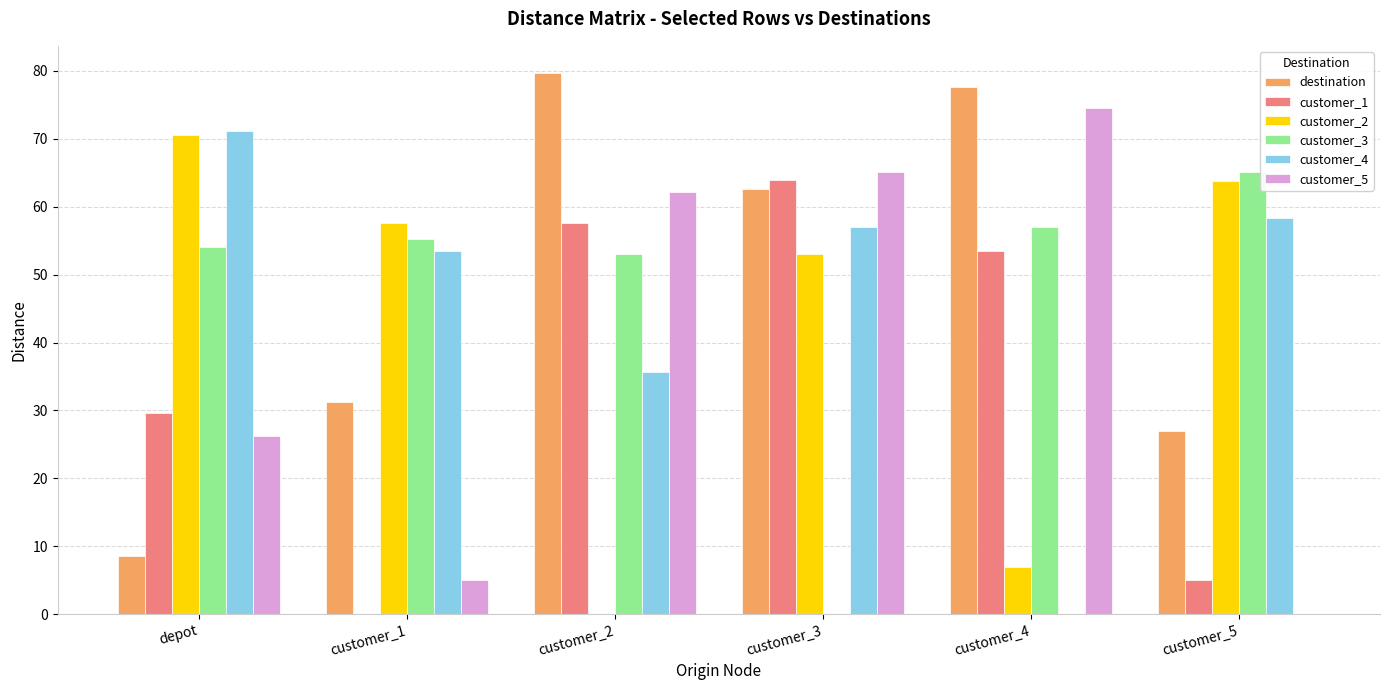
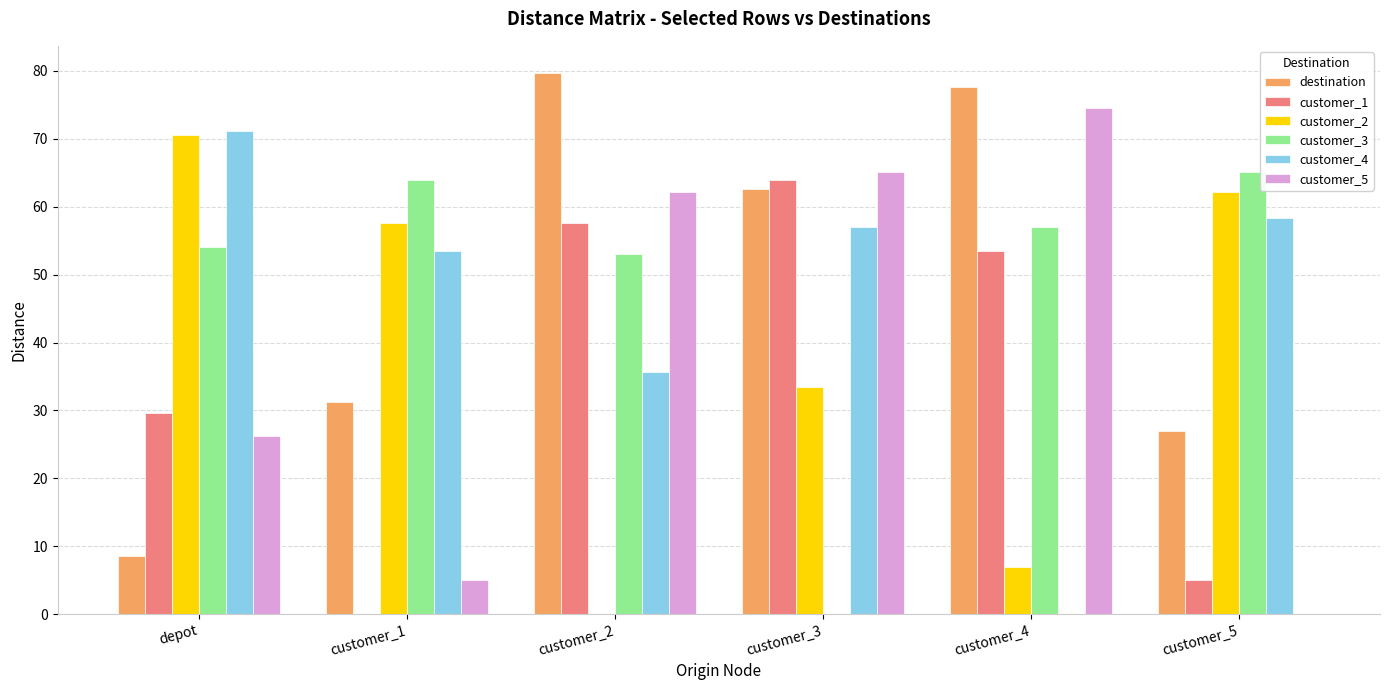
  {
    "customer_2": {
      "depot": 71,
      "customer_1": 58,
      "customer_2": 0,
-     "customer_3": 53,
+     "customer_3": 33,
      "customer_4": 7,
-     "customer_5": 64
+     "customer_5": 62
    },
    "customer_3": {
      "depot": 54,
-     "customer_1": 55,
+     "customer_1": 64,
      "customer_2": 53,
      "customer_3": 0,
      "customer_4": 57,
      "customer_5": 65
    },
    "customer_4": {
      "depot": 71,
      "customer_1": 54,
      "customer_2": 36,
      "customer_3": 57,
      "customer_4": 0,
      "customer_5": 58
    },
    "customer_5": {
      "depot": 26,
      "customer_1": 5,
      "customer_2": 62,
      "customer_3": 65,
      "customer_4": 75,
      "customer_5": 0
    }
  }
